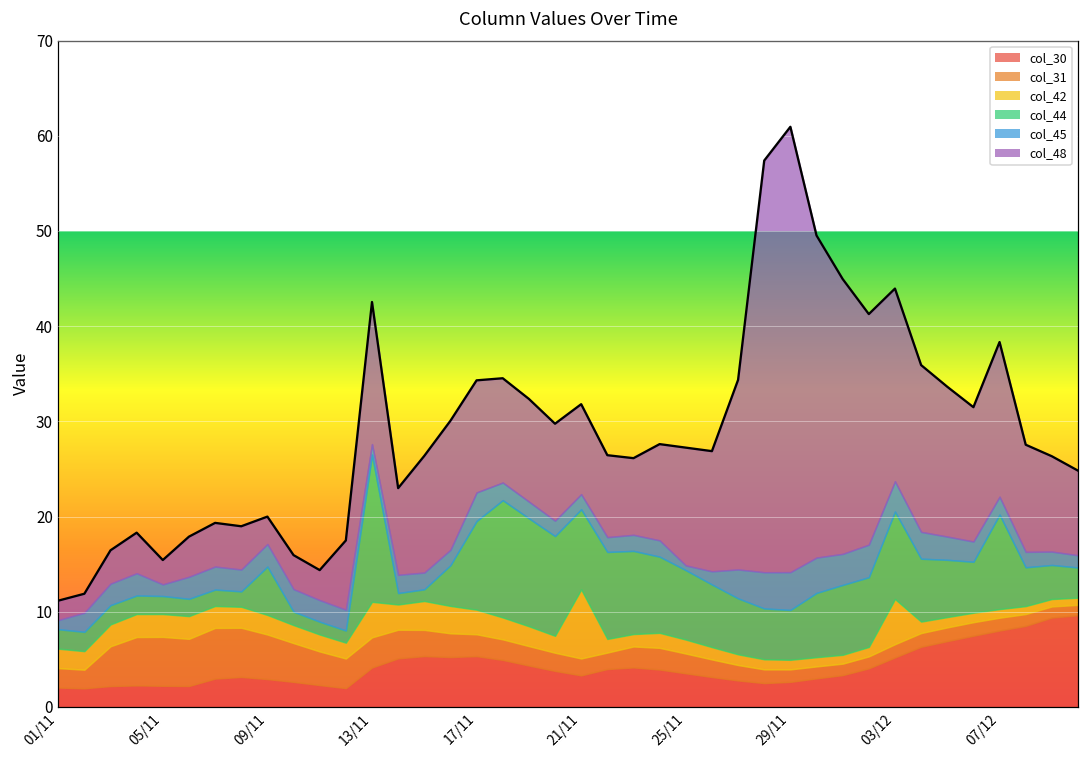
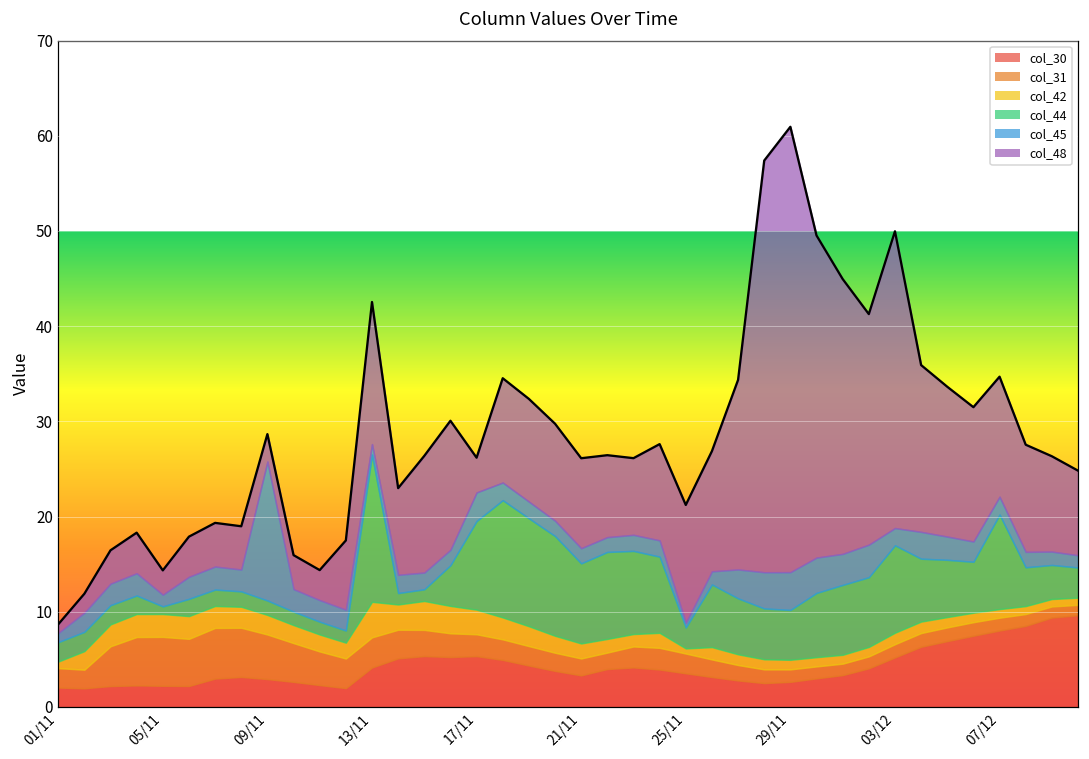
  {
    "col_42": {
-     "01/11": 2,
+     "01/11": 1,
      "05/11": 2,
      "09/11": 2,
      "13/11": 4,
      "17/11": 3,
-     "21/11": 7,
-     "25/11": 1.5,
+     "21/11": 2,
+     "25/11": 0.5,
      "29/11": 1,
-     "03/12": 5,
+     "03/12": 1,
      "07/12": 1
    },
    "col_44": {
      "01/11": 2,
-     "05/11": 2,
-     "09/11": 5,
+     "05/11": 1,
+     "09/11": 2,
      "13/11": 15,
      "17/11": 9,
      "21/11": 8,
-     "25/11": 7,
+     "25/11": 2,
      "29/11": 5,
      "03/12": 9,
      "07/12": 10
    },
    "col_45": {
      "01/11": 1,
      "05/11": 1,
-     "09/11": 2,
+     "09/11": 15,
      "13/11": 1,
      "17/11": 3,
      "21/11": 2,
      "25/11": 0,
      "29/11": 4,
-     "03/12": 3,
+     "03/12": 2,
      "07/12": 2
    },
    "col_48": {
-     "01/11": 2,
+     "01/11": 1,
      "05/11": 3,
      "09/11": 3,
      "13/11": 15,
-     "17/11": 12,
+     "17/11": 4,
      "21/11": 9,
      "25/11": 12,
      "29/11": 47,
-     "03/12": 20,
-     "07/12": 16
+     "03/12": 31,
+     "07/12": 13
    }
  }
